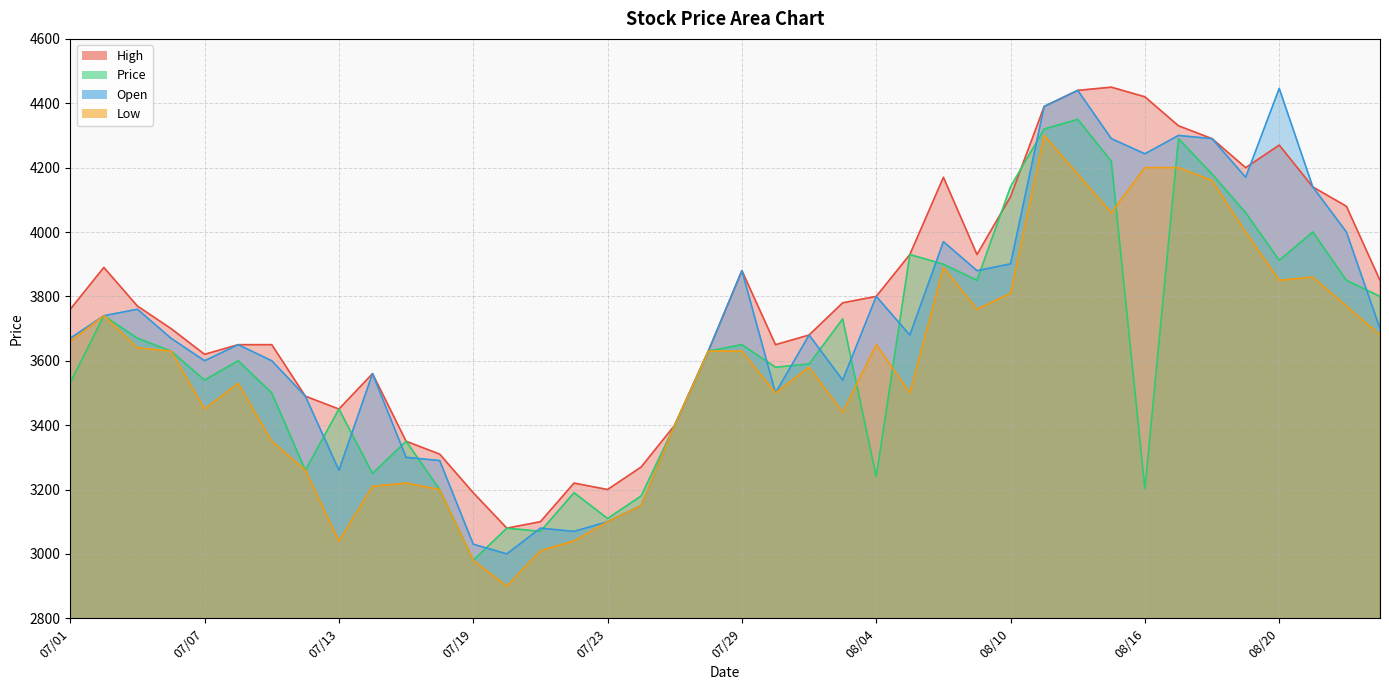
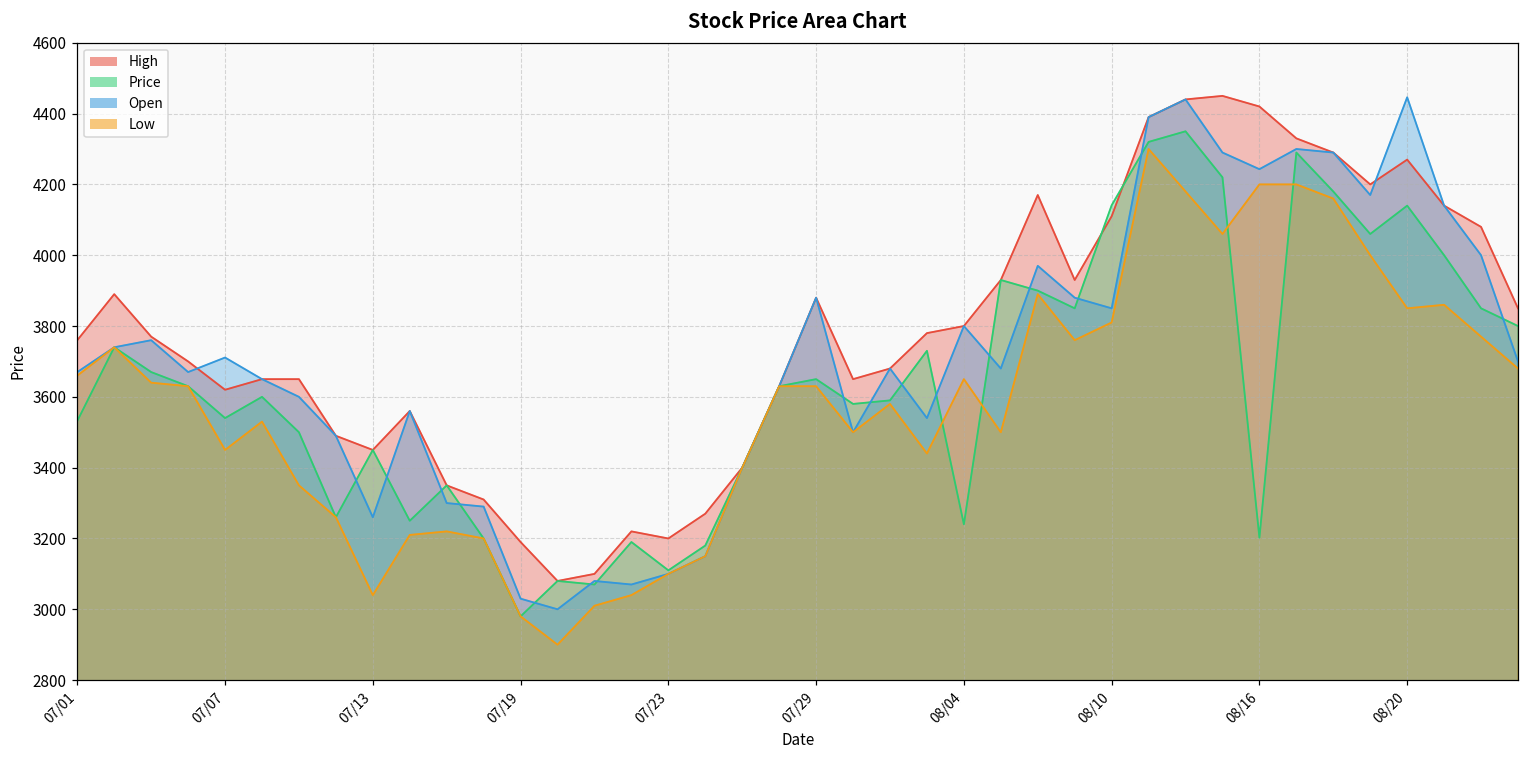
  {
    "Price": {
      "07/01": 3530,
      "07/07": 3540,
      "07/23": 3110,
      "07/29": 3650,
      "08/04": 3240,
      "08/10": 4140,
      "08/16": 3200,
-     "08/20": 3910
+     "08/20": 4140
    },
    "Open": {
      "07/01": 3670,
-     "07/07": 3600,
+     "07/07": 3710,
      "07/13": 3260,
      "07/19": 3030,
-     "08/10": 3900,
+     "08/10": 3850,
      "08/16": 4240,
      "08/20": 4450
    }
  }
